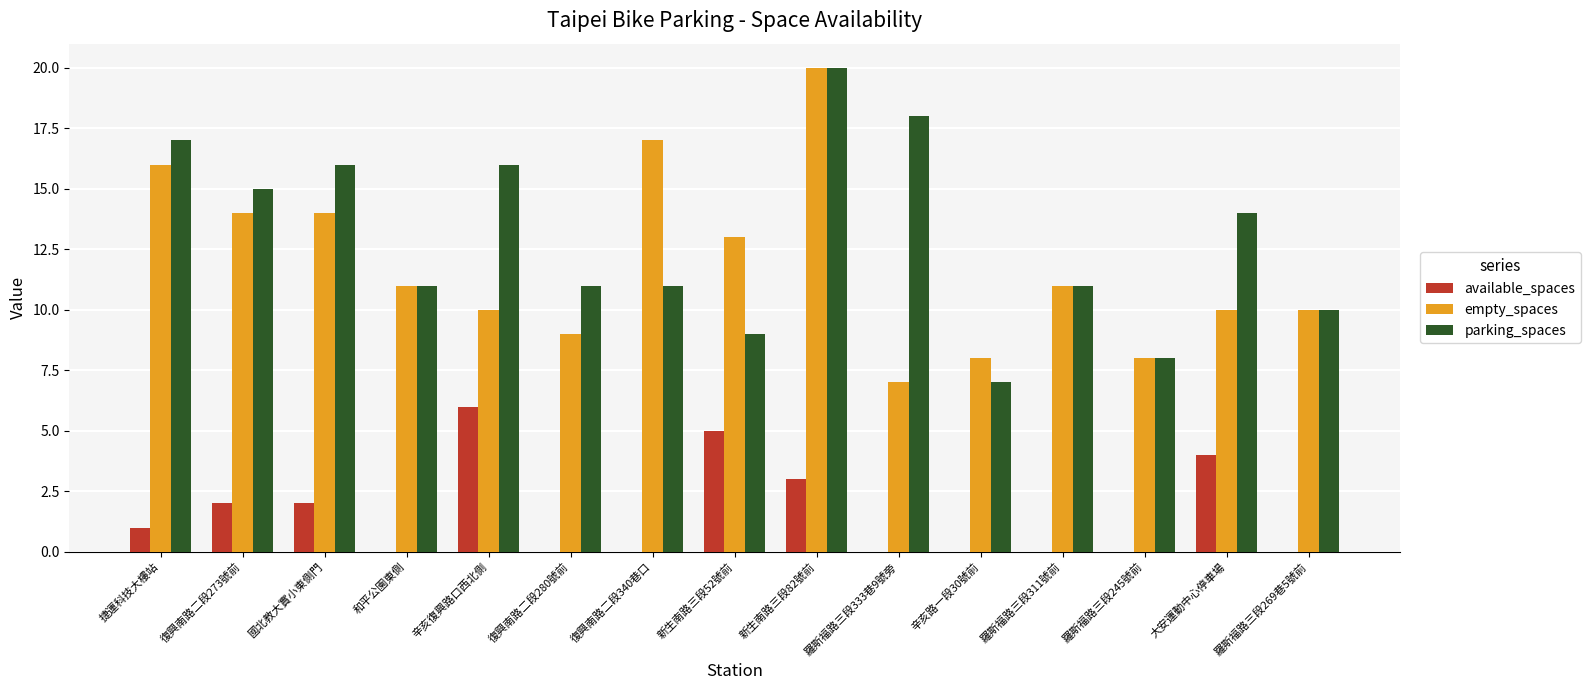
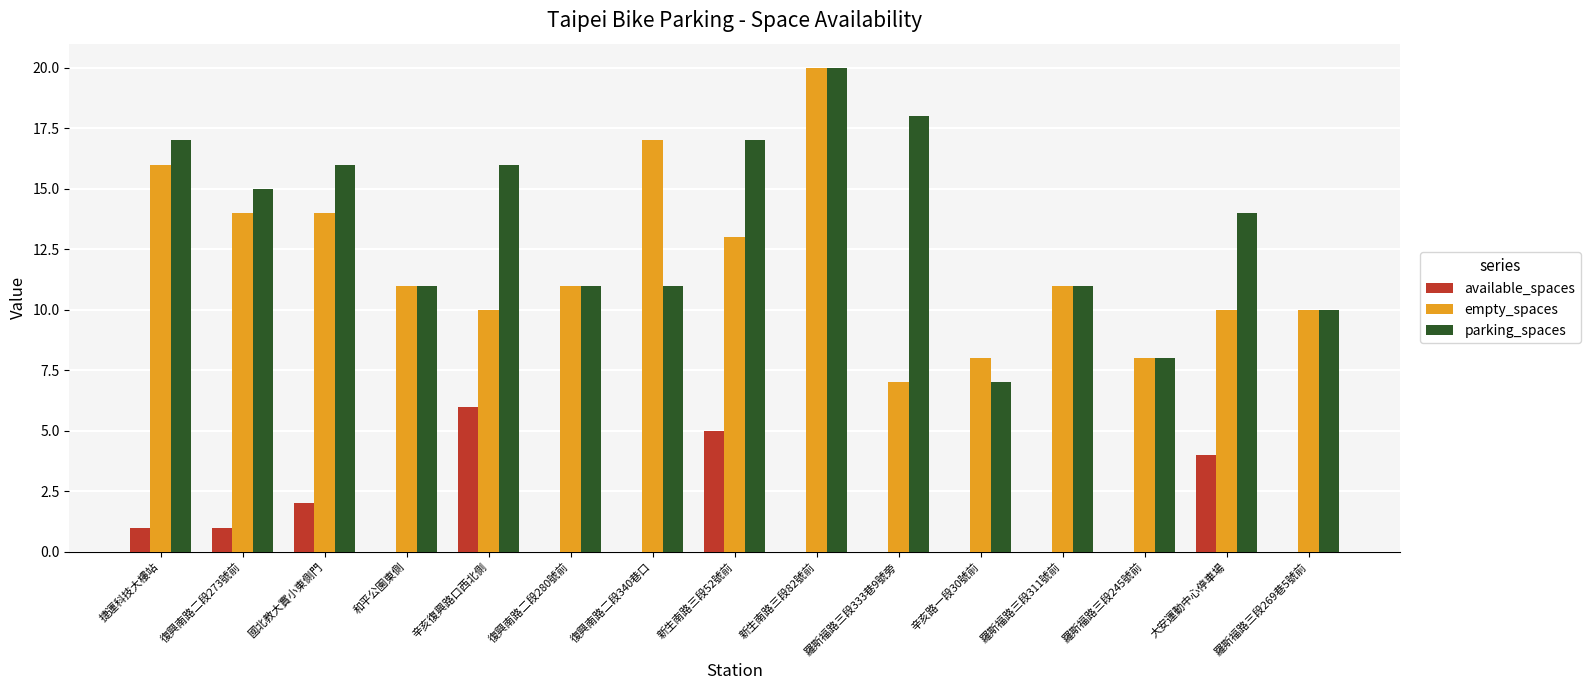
  {
    "available_spaces": {
      "捷運科技大樓站": 1,
-     "復興南路二段273號前": 2,
+     "復興南路二段273號前": 1,
      "國北教大實小東側門": 2,
      "和平公園東側": 0,
      "辛亥復興路口西北側": 6,
      "復興南路二段280號前": 0,
      "復興南路二段340巷口": 0,
      "新生南路三段52號前": 5,
-     "新生南路三段82號前": 3,
+     "新生南路三段82號前": 0,
      "羅斯福路三段333巷9號旁": 0,
      "辛亥路一段30號前": 0,
      "羅斯福路三段311號前": 0,
      "羅斯福路三段245號前": 0,
      "大安運動中心停車場": 4,
      "羅斯福路三段269巷5號前": 0
    },
    "empty_spaces": {
      "捷運科技大樓站": 16,
      "復興南路二段273號前": 14,
      "國北教大實小東側門": 14,
      "和平公園東側": 11,
      "辛亥復興路口西北側": 10,
-     "復興南路二段280號前": 9,
+     "復興南路二段280號前": 11,
      "復興南路二段340巷口": 17,
      "新生南路三段52號前": 13,
      "新生南路三段82號前": 20,
      "羅斯福路三段333巷9號旁": 7,
      "辛亥路一段30號前": 8,
      "羅斯福路三段311號前": 11,
      "羅斯福路三段245號前": 8,
      "大安運動中心停車場": 10,
      "羅斯福路三段269巷5號前": 10
    },
    "parking_spaces": {
      "捷運科技大樓站": 17,
      "復興南路二段273號前": 15,
      "國北教大實小東側門": 16,
      "和平公園東側": 11,
      "辛亥復興路口西北側": 16,
      "復興南路二段280號前": 11,
      "復興南路二段340巷口": 11,
-     "新生南路三段52號前": 9,
+     "新生南路三段52號前": 17,
      "新生南路三段82號前": 20,
      "羅斯福路三段333巷9號旁": 18,
      "辛亥路一段30號前": 7,
      "羅斯福路三段311號前": 11,
      "羅斯福路三段245號前": 8,
      "大安運動中心停車場": 14,
      "羅斯福路三段269巷5號前": 10
    }
  }
